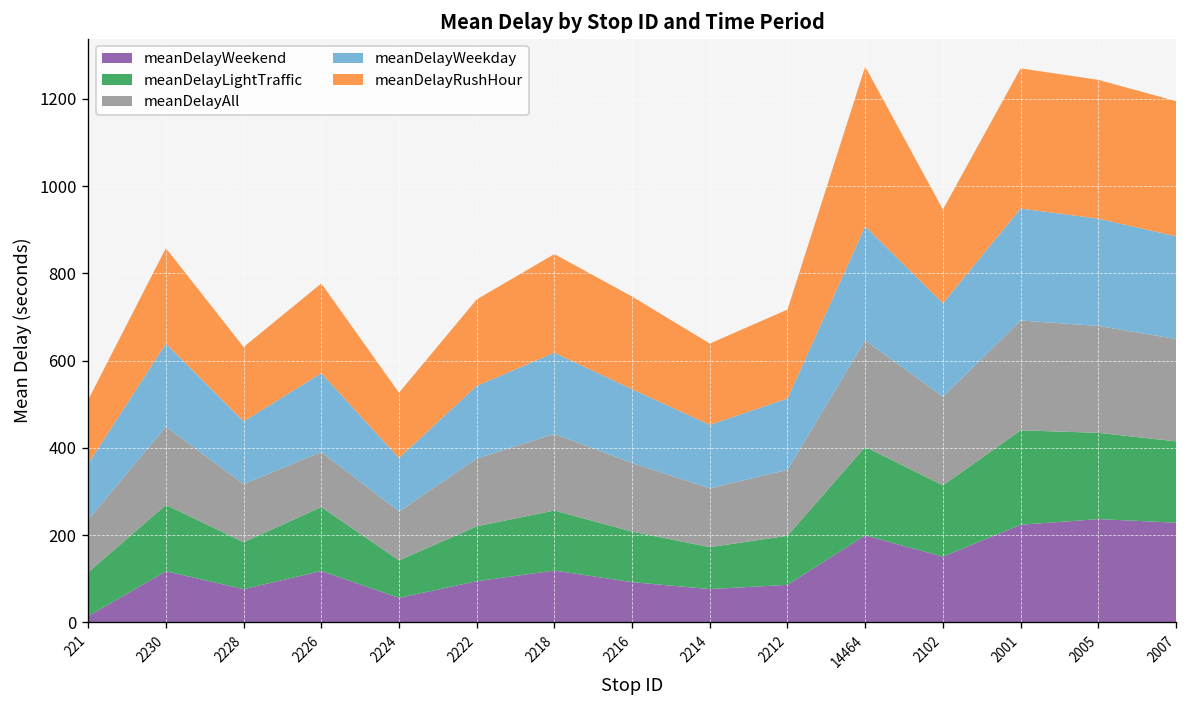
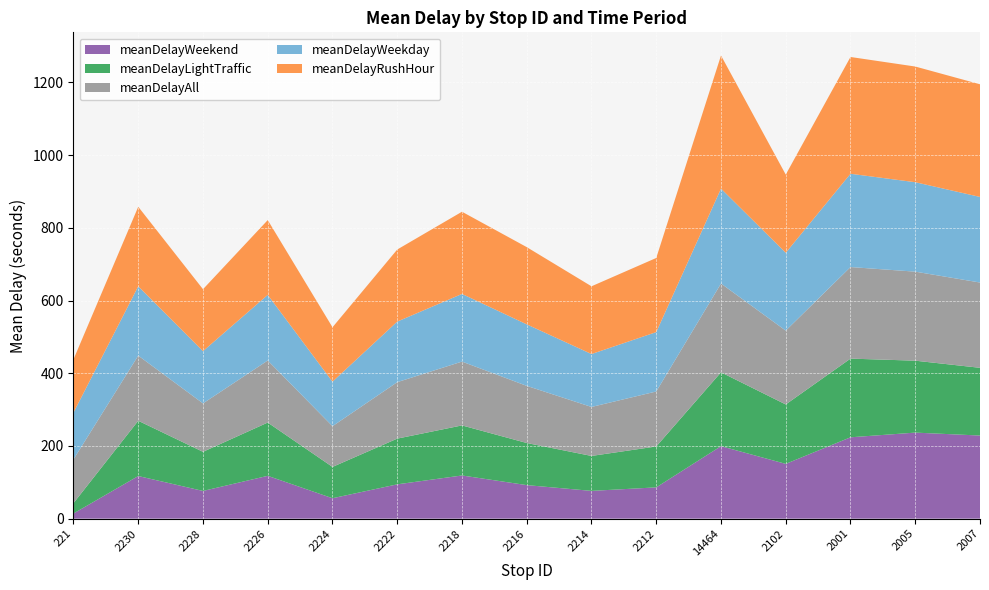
  {
    "meanDelayWeekend": {
      "221": 10,
      "2230": 120,
      "2228": 80,
      "2226": 120,
      "2224": 60,
      "2222": 90,
      "2218": 120,
      "2216": 90,
      "2214": 80,
      "2212": 90,
      "14464": 200,
      "2102": 150,
      "2001": 220,
      "2005": 240,
      "2007": 230
    },
    "meanDelayLightTraffic": {
-     "221": 100,
+     "221": 30,
      "2230": 150,
      "2228": 110,
      "2226": 150,
      "2224": 90,
      "2222": 130,
      "2218": 140,
      "2216": 120,
      "2214": 100,
      "2212": 110,
      "14464": 200,
      "2102": 160,
      "2001": 220,
      "2005": 200,
      "2007": 190
    },
    "meanDelayAll": {
      "221": 120,
      "2230": 180,
      "2228": 130,
-     "2226": 130,
+     "2226": 170,
      "2224": 110,
      "2222": 160,
      "2218": 180,
      "2216": 160,
      "2214": 130,
      "2212": 150,
      "14464": 240,
      "2102": 200,
      "2001": 250,
      "2005": 240,
      "2007": 230
    },
    "meanDelayWeekday": {
      "221": 130,
      "2230": 190,
      "2228": 140,
      "2226": 180,
      "2224": 120,
      "2222": 170,
      "2218": 190,
      "2216": 170,
      "2214": 150,
      "2212": 160,
      "14464": 260,
      "2102": 210,
      "2001": 260,
      "2005": 250,
      "2007": 240
    },
    "meanDelayRushHour": {
      "221": 150,
      "2230": 220,
      "2228": 170,
      "2226": 210,
      "2224": 150,
      "2222": 200,
      "2218": 230,
      "2216": 210,
      "2214": 190,
      "2212": 200,
      "14464": 370,
      "2102": 220,
      "2001": 320,
      "2005": 320,
      "2007": 310
    }
  }
